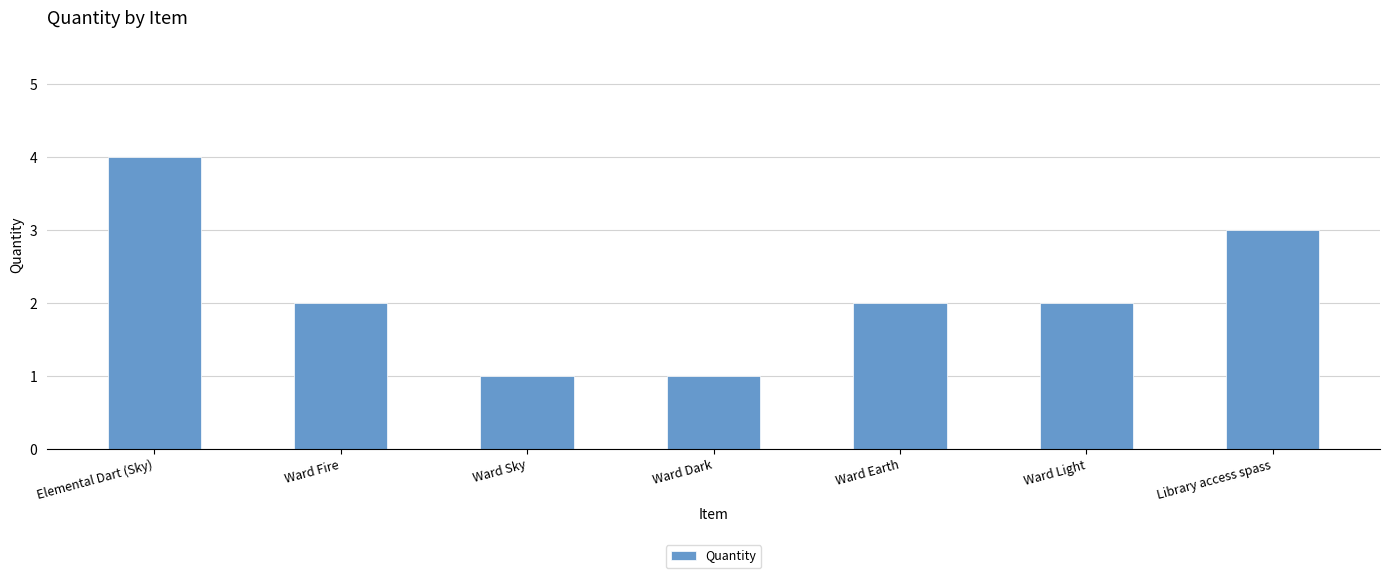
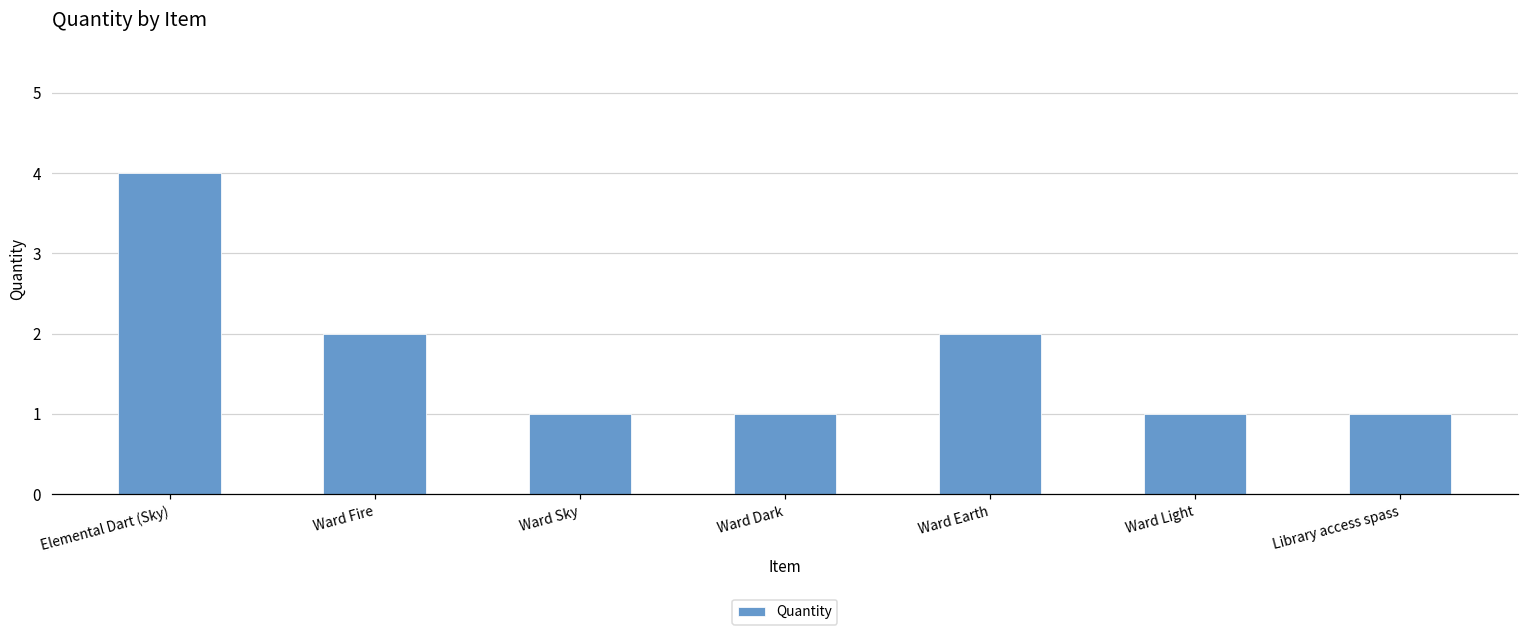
  {
    "Elemental Dart (Sky)": 4,
    "Ward Fire": 2,
    "Ward Sky": 1,
    "Ward Dark": 1,
    "Ward Earth": 2,
-   "Ward Light": 2,
-   "Library access spass": 3
+   "Ward Light": 1,
+   "Library access spass": 1
  }
